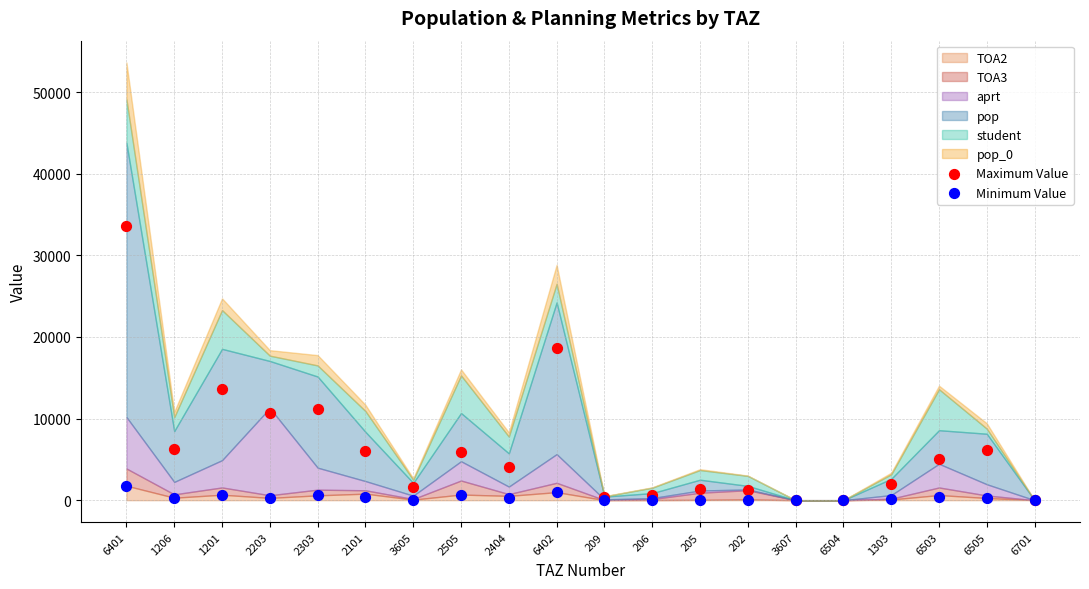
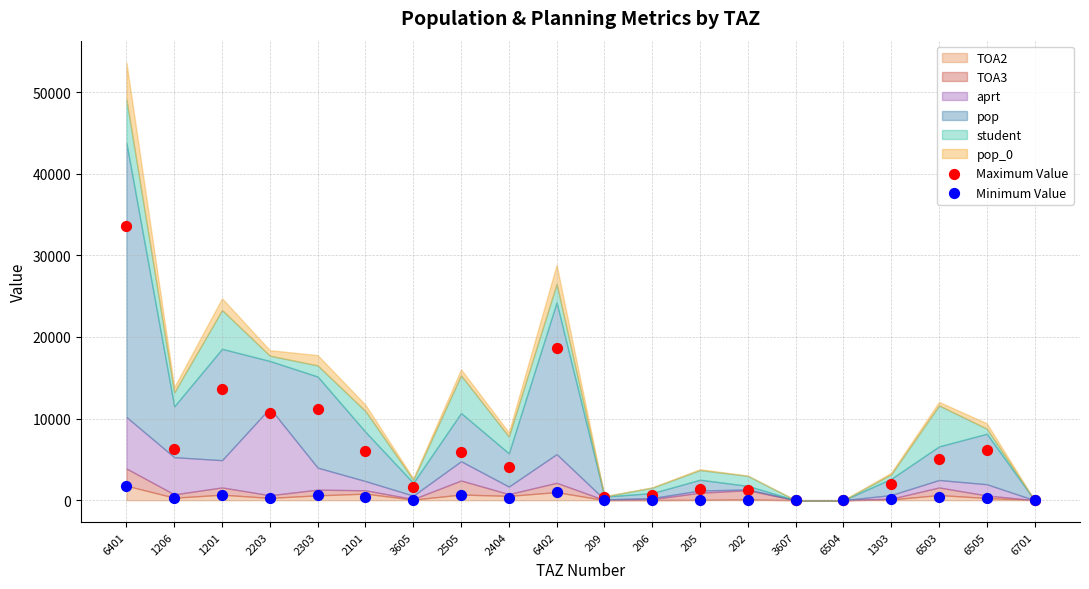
  {
    "aprt": {
      "6401": 6000,
-     "1206": 2000,
+     "1206": 5000,
      "1201": 3000,
      "2203": 11000,
      "2303": 3000,
      "2101": 1000,
      "3605": 0,
      "2505": 2000,
      "2404": 1000,
      "6402": 4000,
      "1303": 0,
-     "6503": 3000,
+     "6503": 1000,
      "6505": 1000
    }
  }
